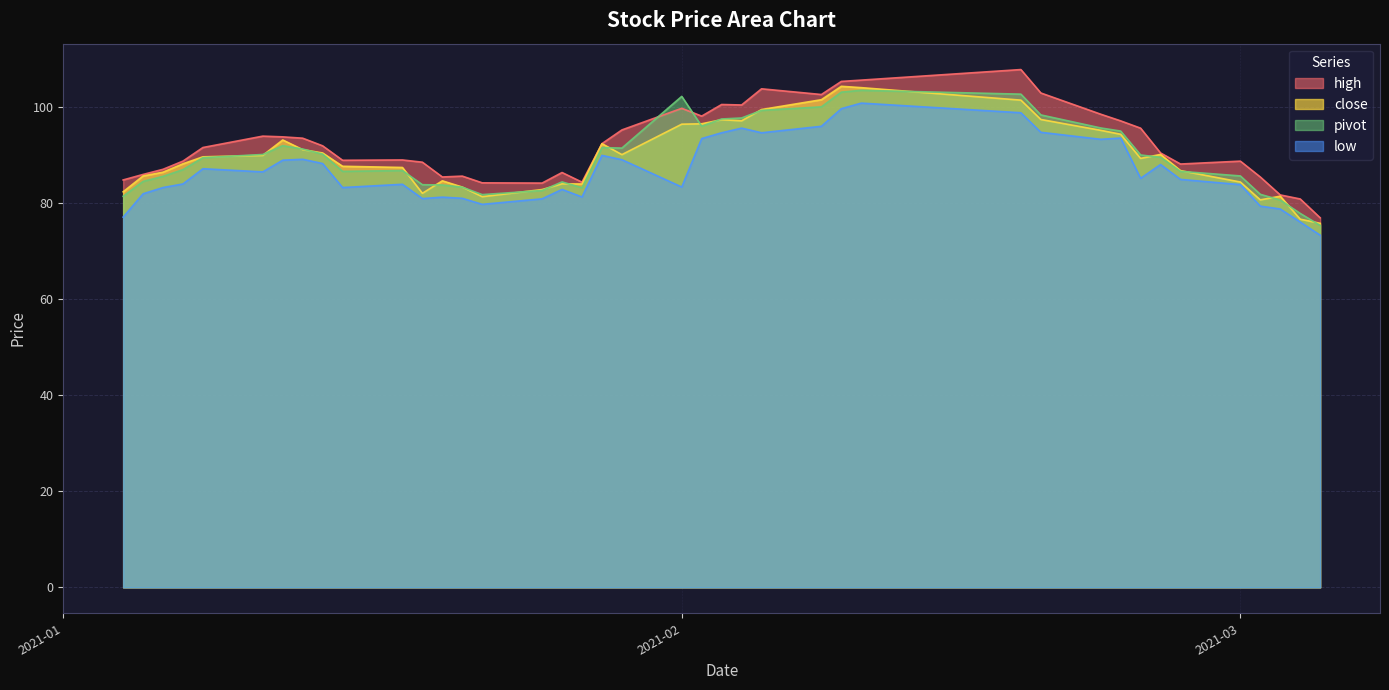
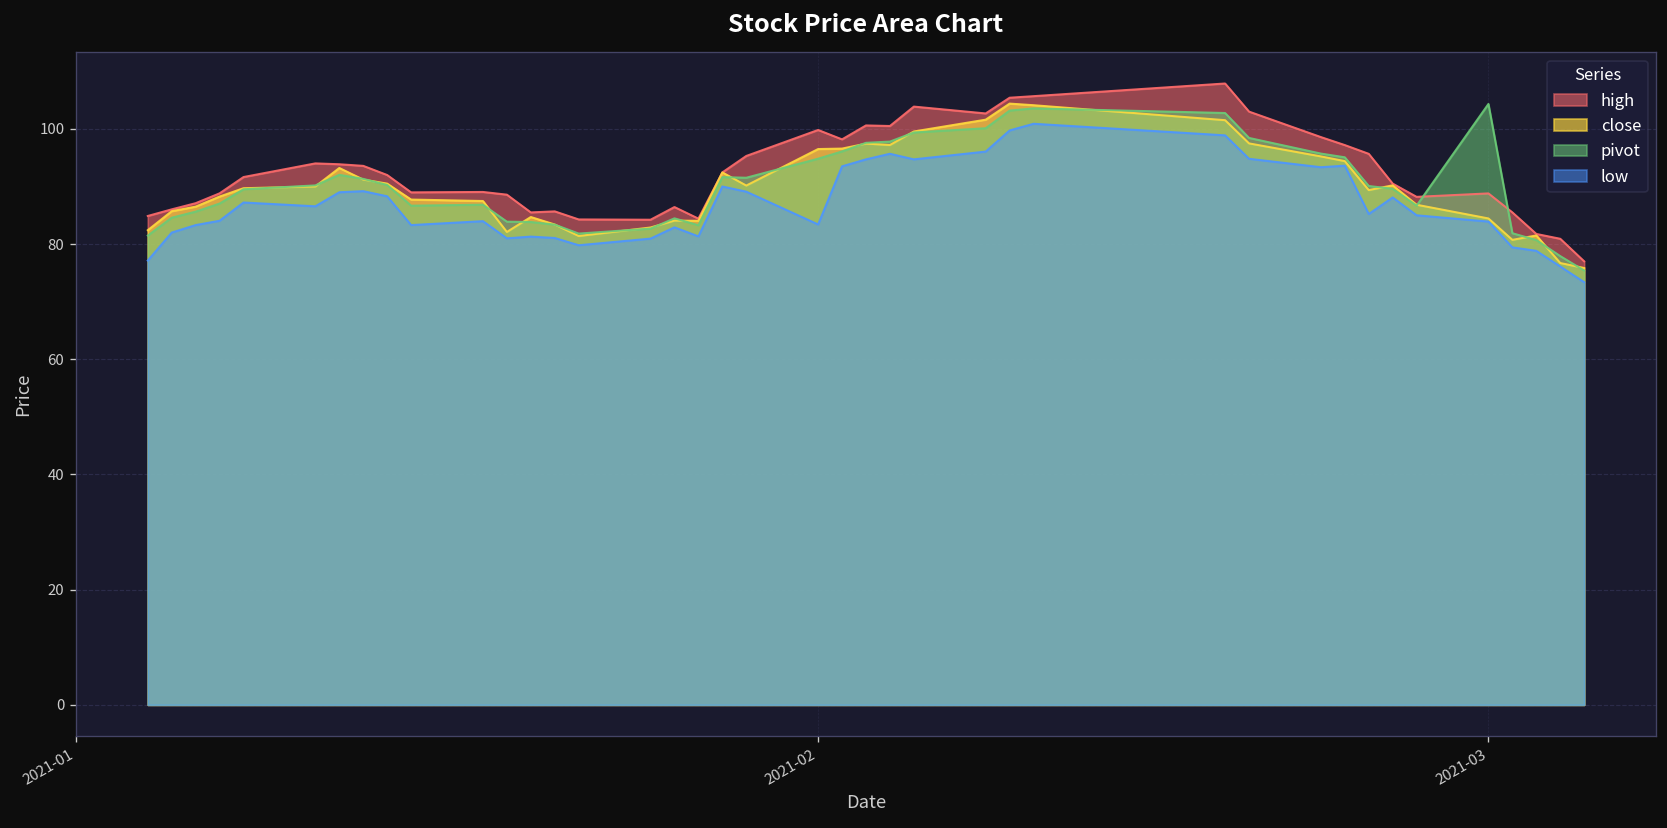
  {
    "high": {
      "2021-02": 100,
      "2021-03": 89
    },
    "close": {
      "2021-02": 97,
      "2021-03": 84
    },
    "pivot": {
-     "2021-02": 102,
-     "2021-03": 86
+     "2021-02": 95,
+     "2021-03": 104
    },
    "low": {
      "2021-02": 83,
      "2021-03": 84
    }
  }
